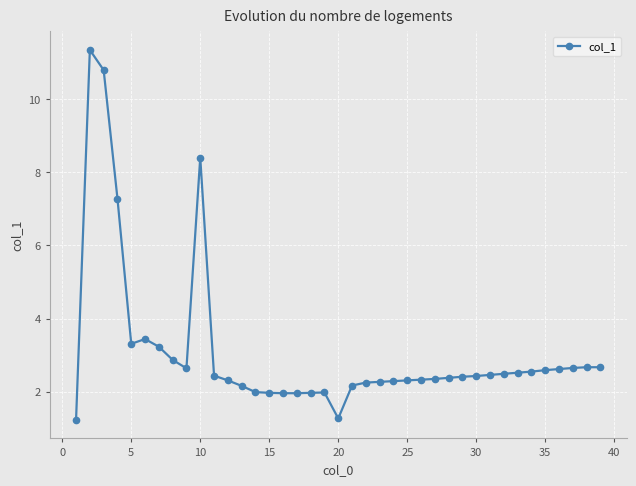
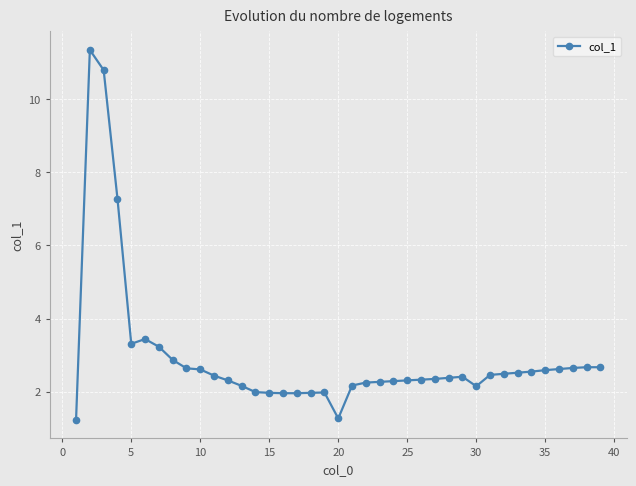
  {
    "5": 3.3,
-   "10": 8.4,
+   "10": 2.6,
    "15": 2.0,
    "20": 1.3,
    "25": 2.3,
-   "30": 2.4,
+   "30": 2.2,
    "35": 2.6
  }
